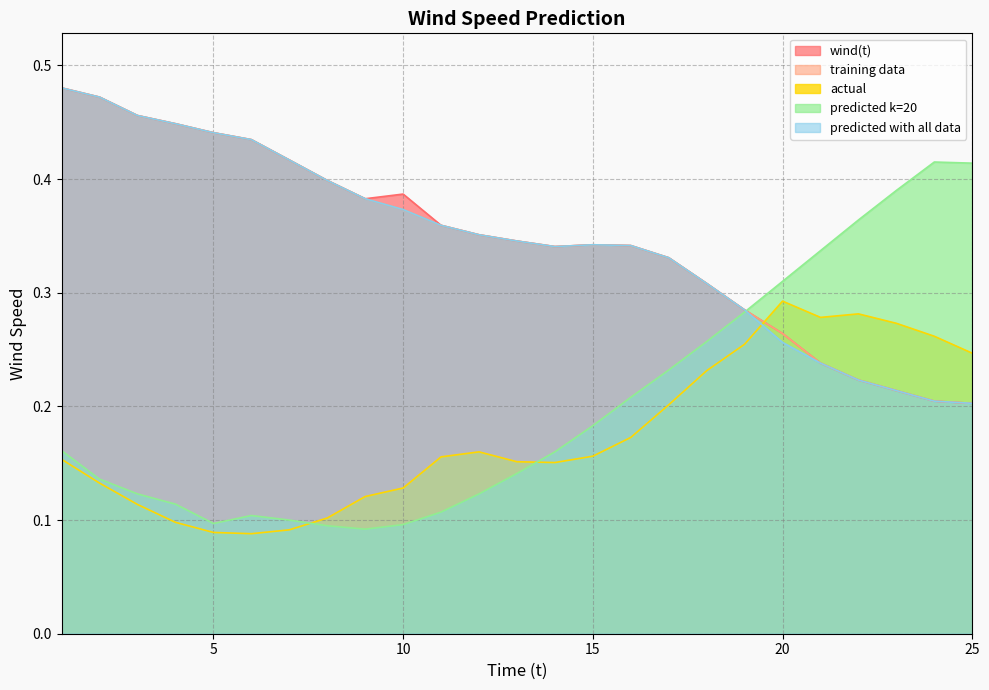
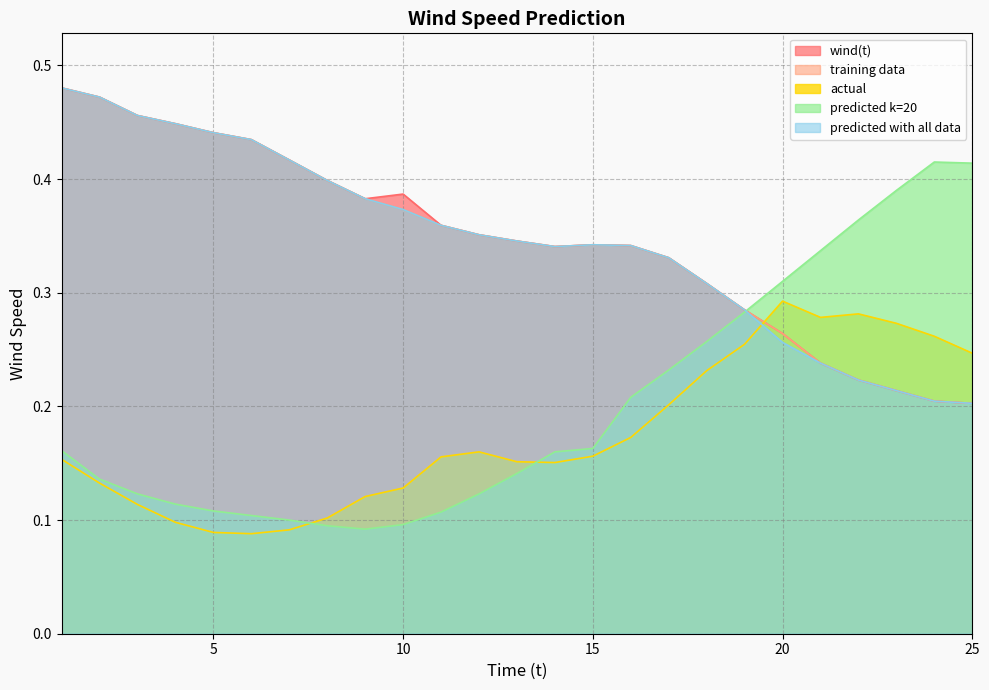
  {
    "actual": {
      "5": 0.089,
      "10": 0.128,
      "15": 0.156,
      "20": 0.293,
      "25": 0.247
    },
    "predicted k=20": {
-     "5": 0.097,
+     "5": 0.108,
      "10": 0.096,
-     "15": 0.183,
+     "15": 0.163,
      "20": 0.310,
      "25": 0.414
    },
    "predicted with all data": {
      "20": 0.256
    }
  }
